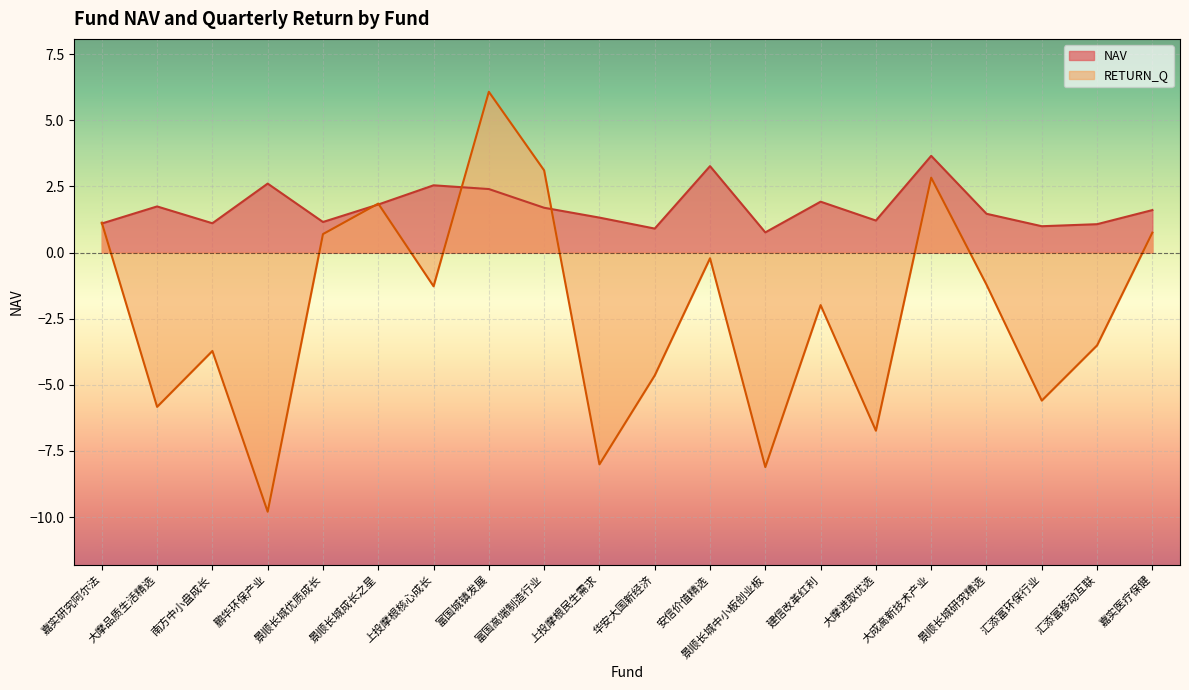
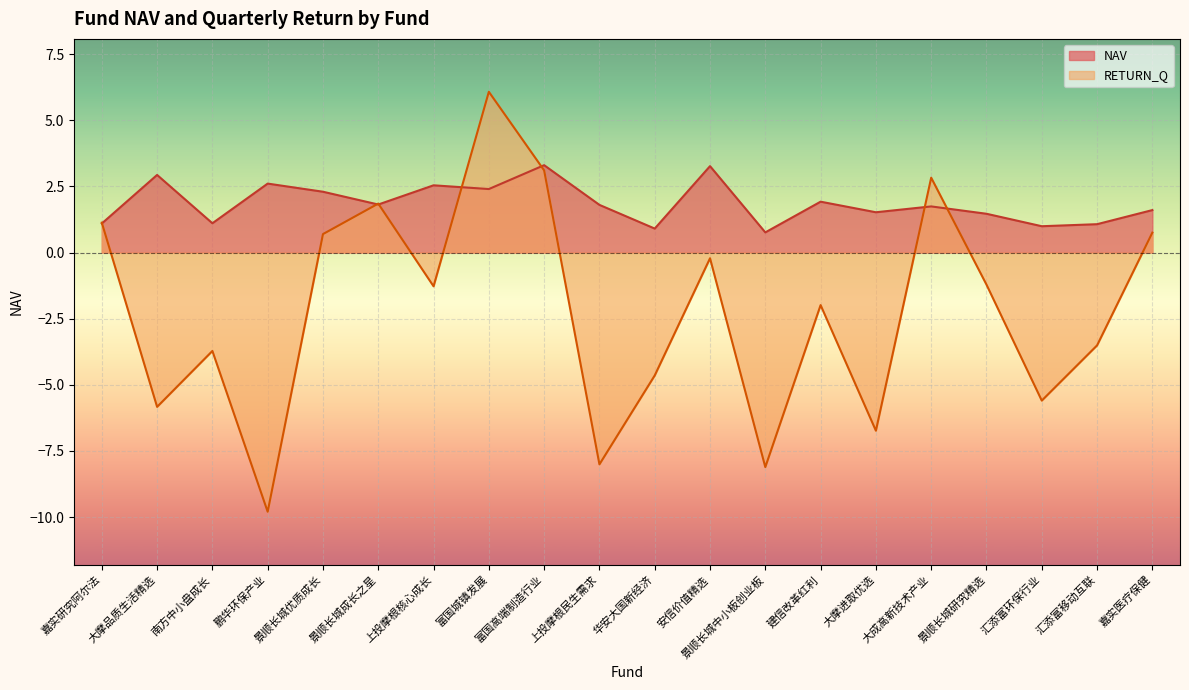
  {
    "NAV": {
-     "大摩品质生活精选": 1.7,
+     "大摩品质生活精选": 2.9,
      "南方中小盘成长": 1.1,
      "鹏华环保产业": 2.6,
-     "景顺长城优质成长": 1.2,
+     "景顺长城优质成长": 2.3,
      "上投摩根核心成长": 2.5,
      "富国城镇发展": 2.4,
-     "富国高端制造行业": 1.7,
-     "上投摩根民生需求": 1.3,
+     "富国高端制造行业": 3.3,
+     "上投摩根民生需求": 1.8,
      "华安大国新经济": 0.9,
      "安信价值精选": 3.3,
      "景顺长城中小板创业板": 0.8,
      "建信改革红利": 1.9,
-     "大摩进取优选": 1.2,
-     "大成高新技术产业": 3.7,
+     "大摩进取优选": 1.5,
+     "大成高新技术产业": 1.7,
      "景顺长城研究精选": 1.5,
      "汇添富环保行业": 1.0,
      "汇添富移动互联": 1.1,
      "嘉实医疗保健": 1.6
    }
  }
